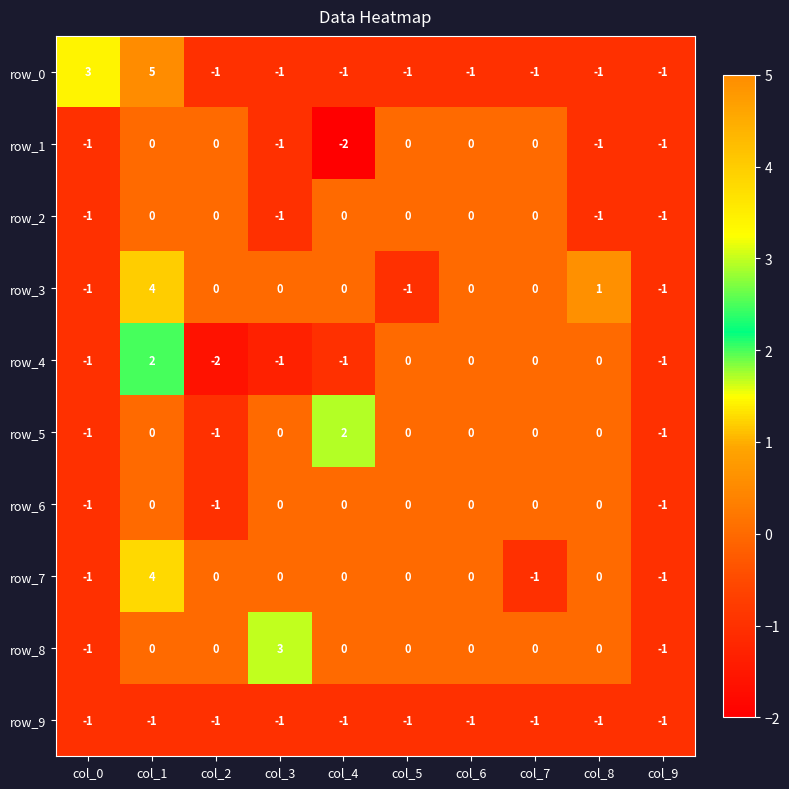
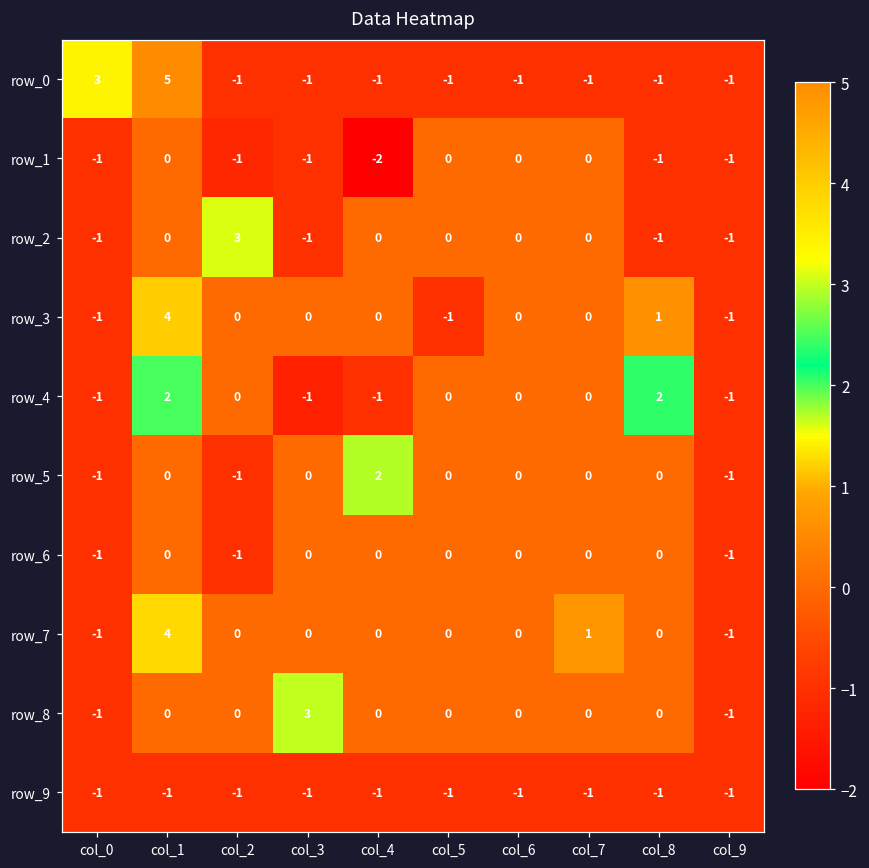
  {
    "row_0": {
      "col_0": 3,
      "col_1": 5,
      "col_2": -1,
      "col_3": -1,
      "col_4": -1,
      "col_5": -1,
      "col_6": -1,
      "col_7": -1,
      "col_8": -1,
      "col_9": -1
    },
    "row_1": {
      "col_0": -1,
      "col_1": 0,
-     "col_2": 0,
+     "col_2": -1,
      "col_3": -1,
      "col_4": -2,
      "col_5": 0,
      "col_6": 0,
      "col_7": 0,
      "col_8": -1,
      "col_9": -1
    },
    "row_2": {
      "col_0": -1,
      "col_1": 0,
-     "col_2": 0,
+     "col_2": 3,
      "col_3": -1,
      "col_4": 0,
      "col_5": 0,
      "col_6": 0,
      "col_7": 0,
      "col_8": -1,
      "col_9": -1
    },
    "row_3": {
      "col_0": -1,
      "col_1": 4,
      "col_2": 0,
      "col_3": 0,
      "col_4": 0,
      "col_5": -1,
      "col_6": 0,
      "col_7": 0,
      "col_8": 1,
      "col_9": -1
    },
    "row_4": {
      "col_0": -1,
      "col_1": 2,
-     "col_2": -2,
+     "col_2": 0,
      "col_3": -1,
      "col_4": -1,
      "col_5": 0,
      "col_6": 0,
      "col_7": 0,
-     "col_8": 0,
+     "col_8": 2,
      "col_9": -1
    },
    "row_5": {
      "col_0": -1,
      "col_1": 0,
      "col_2": -1,
      "col_3": 0,
      "col_4": 2,
      "col_5": 0,
      "col_6": 0,
      "col_7": 0,
      "col_8": 0,
      "col_9": -1
    },
    "row_6": {
      "col_0": -1,
      "col_1": 0,
      "col_2": -1,
      "col_3": 0,
      "col_4": 0,
      "col_5": 0,
      "col_6": 0,
      "col_7": 0,
      "col_8": 0,
      "col_9": -1
    },
    "row_7": {
      "col_0": -1,
      "col_1": 4,
      "col_2": 0,
      "col_3": 0,
      "col_4": 0,
      "col_5": 0,
      "col_6": 0,
-     "col_7": -1,
+     "col_7": 1,
      "col_8": 0,
      "col_9": -1
    },
    "row_8": {
      "col_0": -1,
      "col_1": 0,
      "col_2": 0,
      "col_3": 3,
      "col_4": 0,
      "col_5": 0,
      "col_6": 0,
      "col_7": 0,
      "col_8": 0,
      "col_9": -1
    },
    "row_9": {
      "col_0": -1,
      "col_1": -1,
      "col_2": -1,
      "col_3": -1,
      "col_4": -1,
      "col_5": -1,
      "col_6": -1,
      "col_7": -1,
      "col_8": -1,
      "col_9": -1
    }
  }
